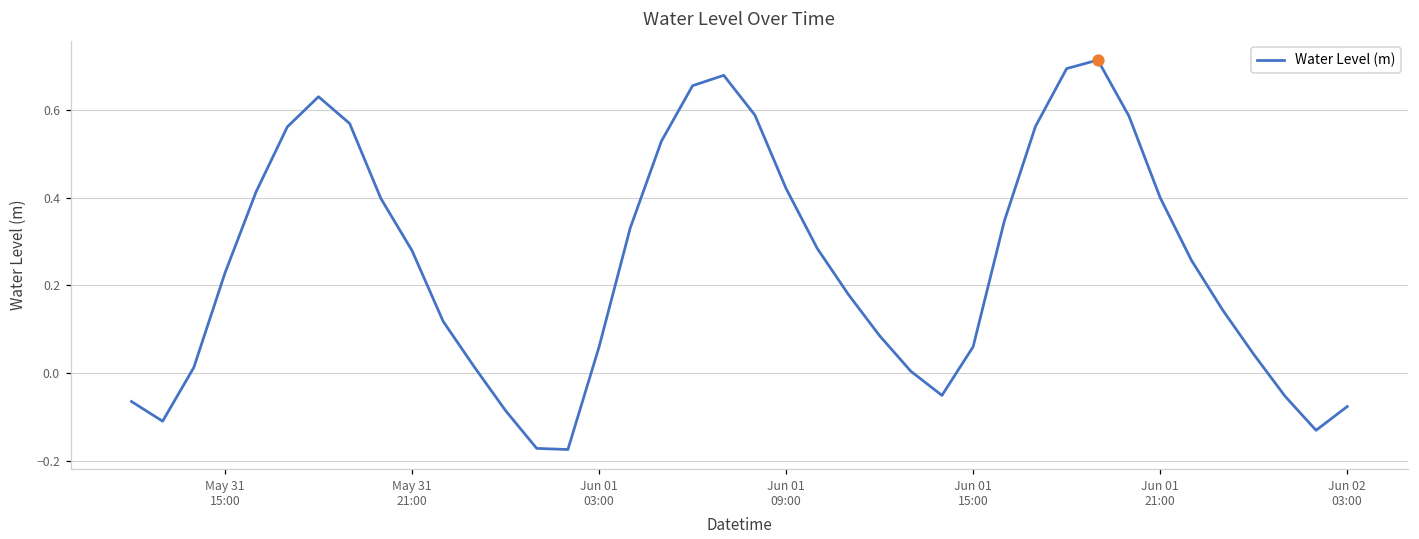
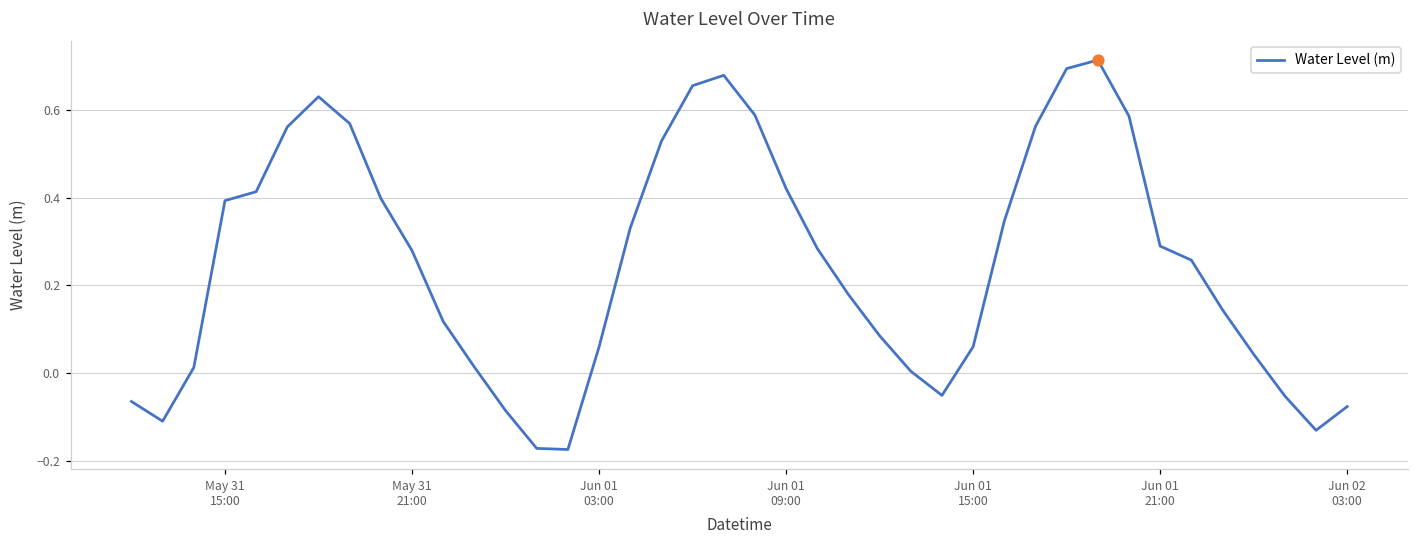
  {
    "Water Level (m)": {
-     "May 31 15:00": 0.23,
+     "May 31 15:00": 0.39,
      "May 31 21:00": 0.28,
      "Jun 01 03:00": 0.06,
      "Jun 01 09:00": 0.42,
      "Jun 01 15:00": 0.06,
-     "Jun 01 21:00": 0.40,
+     "Jun 01 21:00": 0.29,
      "Jun 02 03:00": -0.08
    }
  }
